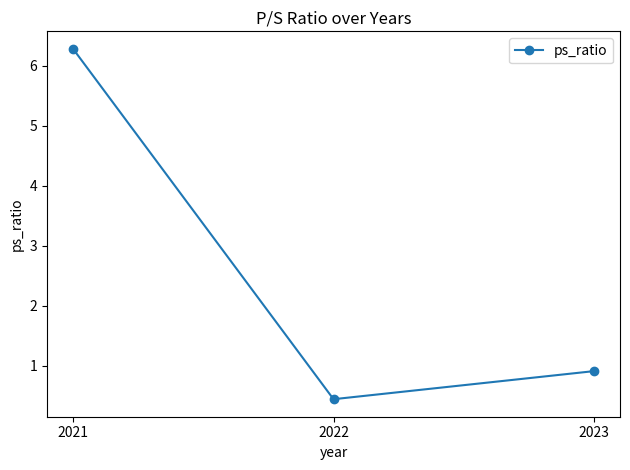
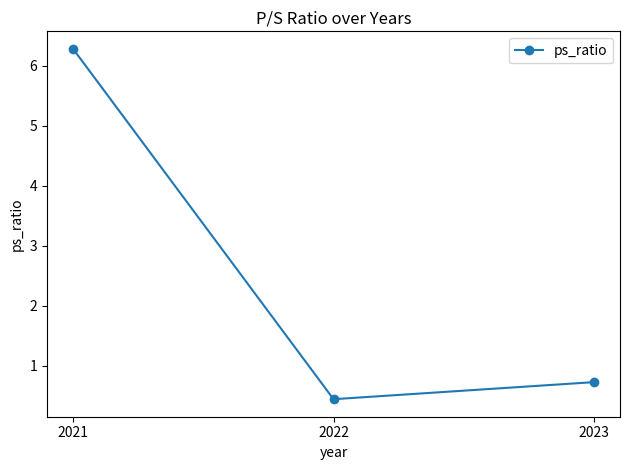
  {
    "2021": 6.3,
    "2022": 0.4,
-   "2023": 0.9
+   "2023": 0.7
  }
